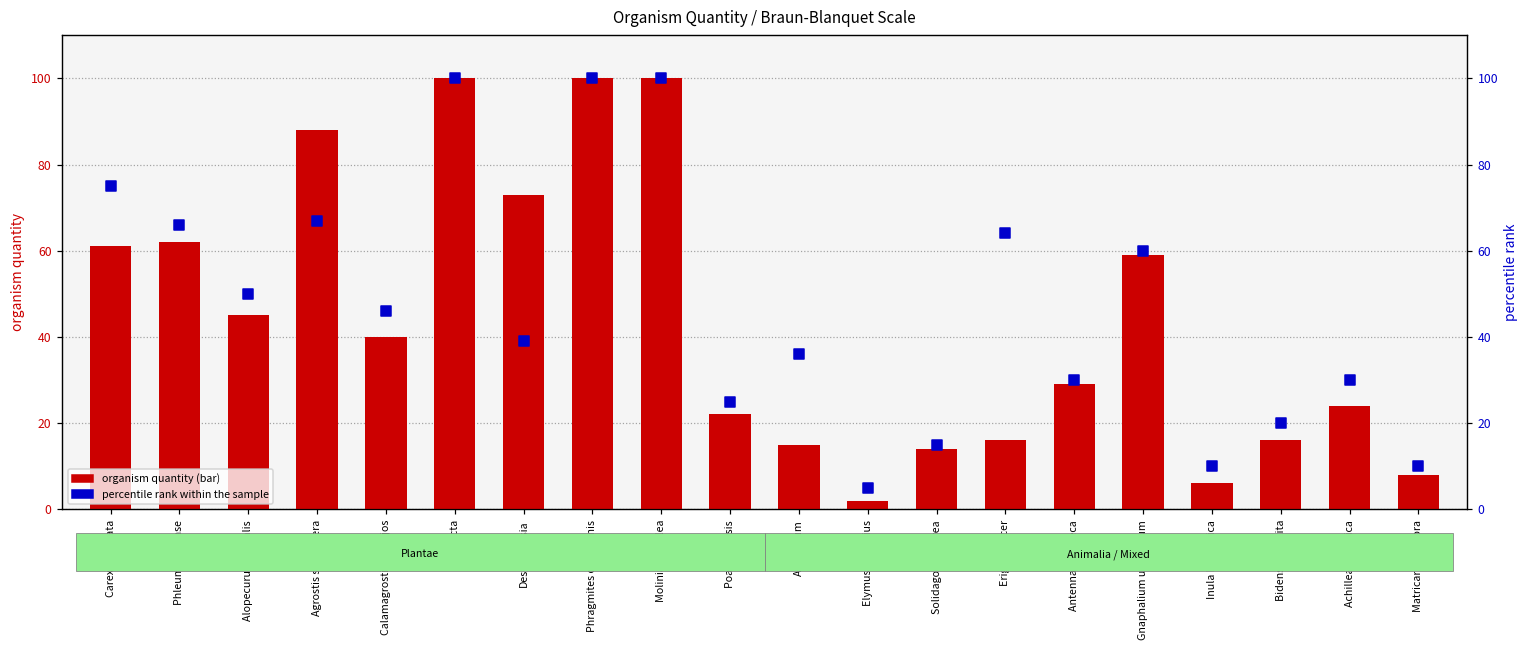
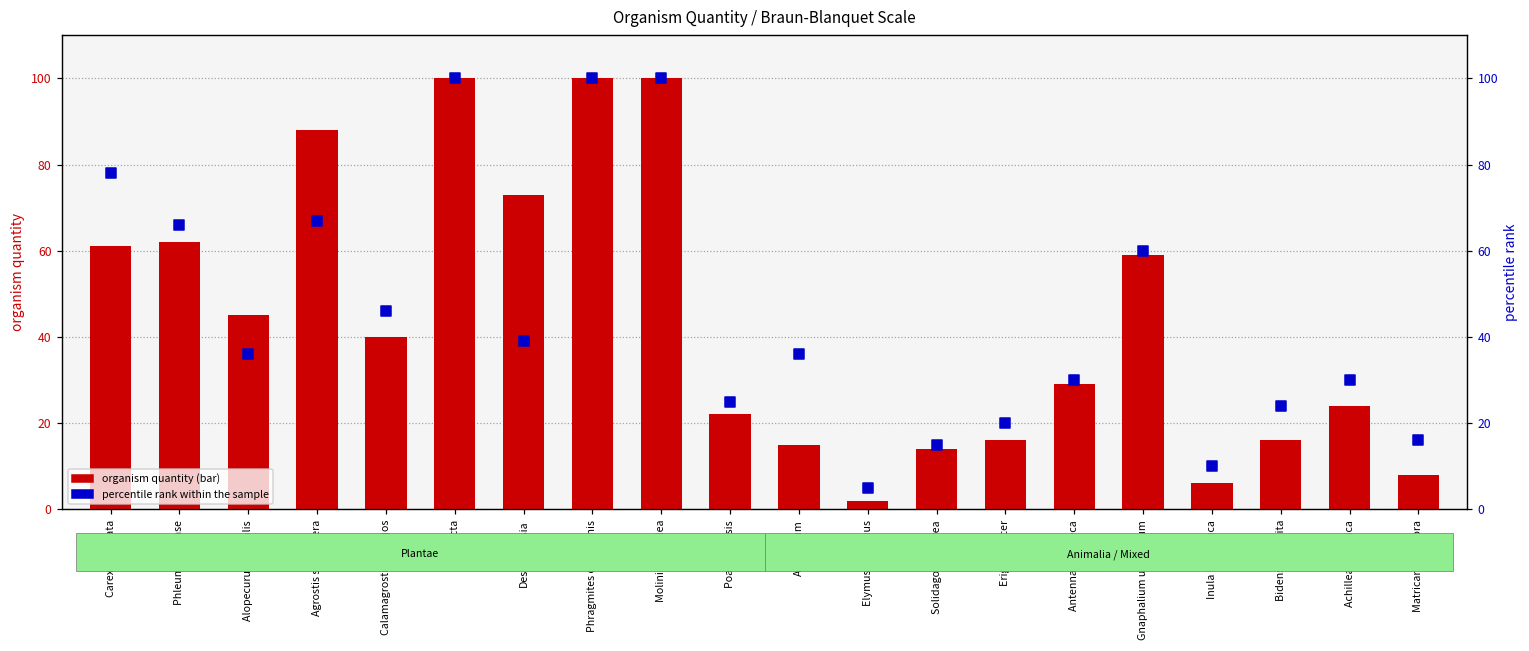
  {
    "percentile rank within the sample": {
-     "Carex stellulata": 75,
-     "Alopecurus aequalis": 50,
-     "Erigeron acer": 64,
-     "Bidens tripartita": 20,
-     "Matricaria inodora": 10
+     "Carex stellulata": 78,
+     "Alopecurus aequalis": 36,
+     "Erigeron acer": 20,
+     "Bidens tripartita": 24,
+     "Matricaria inodora": 16
    }
  }
